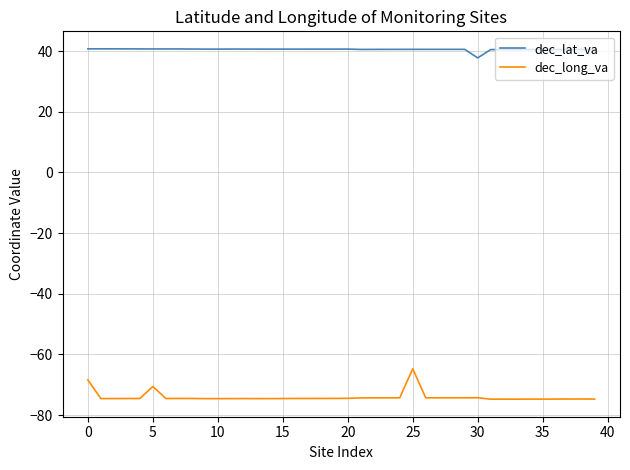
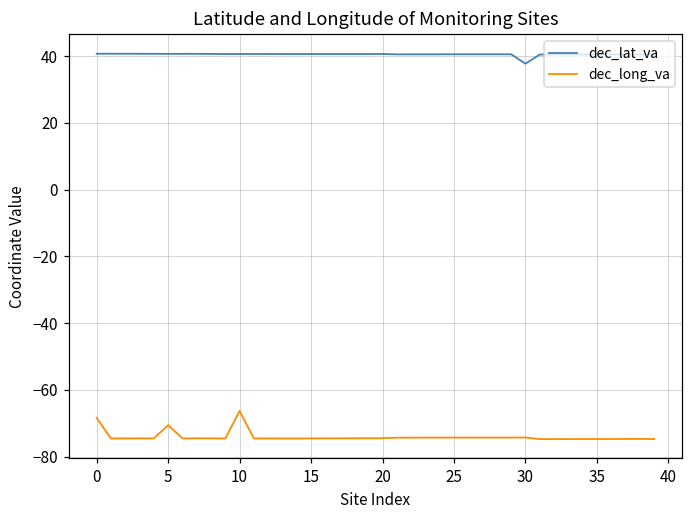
  {
    "dec_lat_va": {
      "0": 41,
      "5": 41,
      "10": 41,
      "15": 41,
      "20": 41,
      "25": 41,
      "30": 38
    },
    "dec_long_va": {
      "0": -68,
      "5": -71,
-     "10": -75,
+     "10": -66,
      "15": -75,
      "20": -74,
-     "25": -65,
+     "25": -74,
      "30": -74,
      "35": -75
    }
  }
